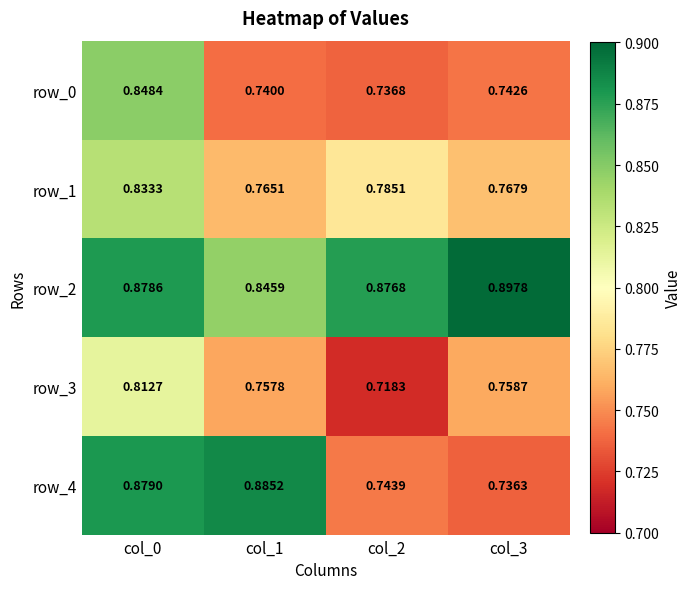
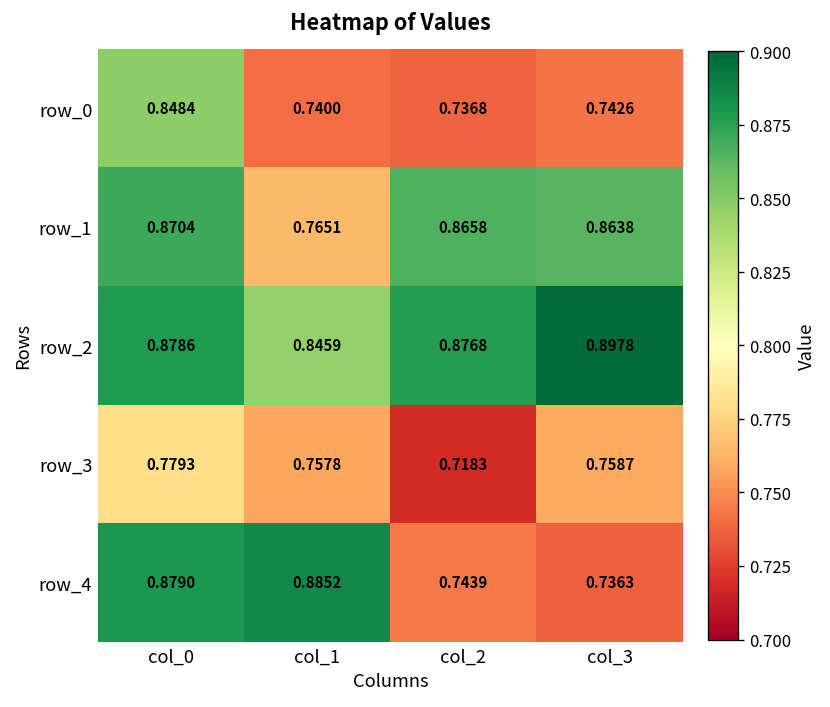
  {
    "row_0": {
      "col_0": 0.8484,
      "col_1": 0.7400,
      "col_2": 0.7368,
      "col_3": 0.7426
    },
    "row_1": {
-     "col_0": 0.8333,
+     "col_0": 0.8704,
      "col_1": 0.7651,
-     "col_2": 0.7851,
-     "col_3": 0.7679
+     "col_2": 0.8658,
+     "col_3": 0.8638
    },
    "row_2": {
      "col_0": 0.8786,
      "col_1": 0.8459,
      "col_2": 0.8768,
      "col_3": 0.8978
    },
    "row_3": {
-     "col_0": 0.8127,
+     "col_0": 0.7793,
      "col_1": 0.7578,
      "col_2": 0.7183,
      "col_3": 0.7587
    },
    "row_4": {
      "col_0": 0.8790,
      "col_1": 0.8852,
      "col_2": 0.7439,
      "col_3": 0.7363
    }
  }
